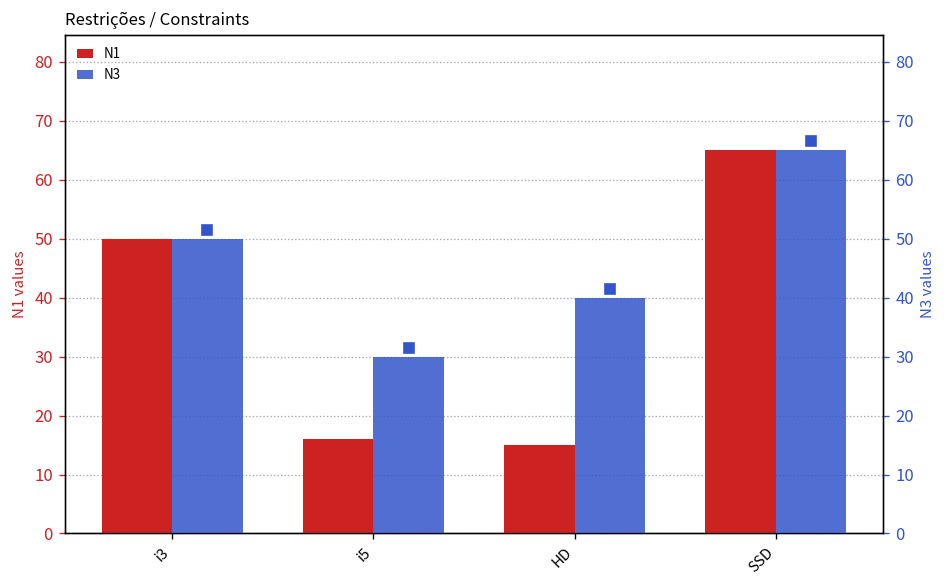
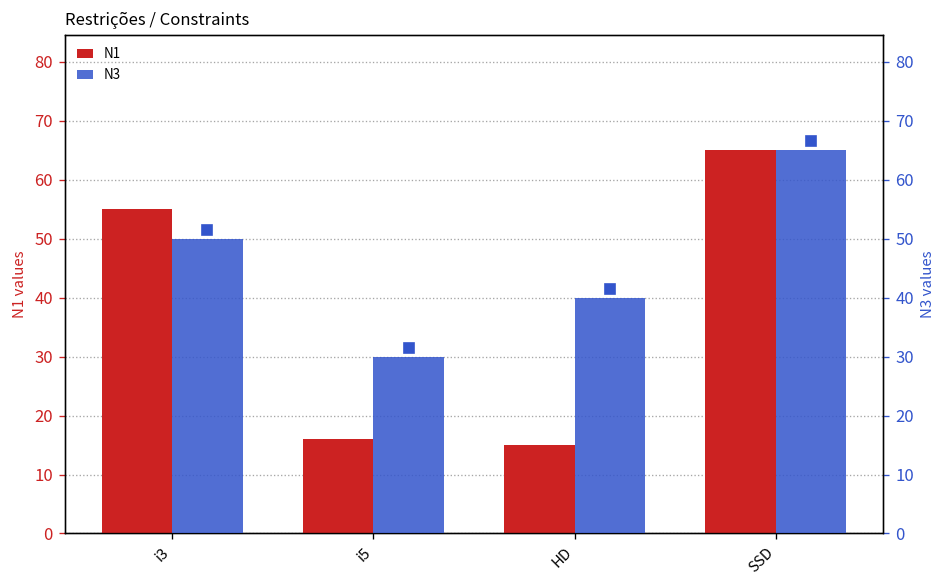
  {
    "N1": {
-     "i3": 50,
+     "i3": 55,
      "i5": 16,
      "HD": 15,
      "SSD": 65
    }
  }
